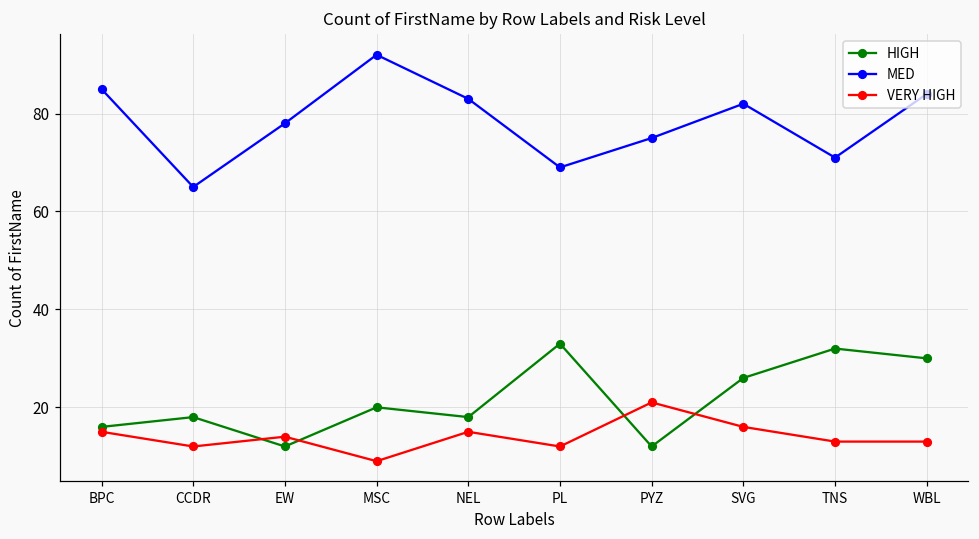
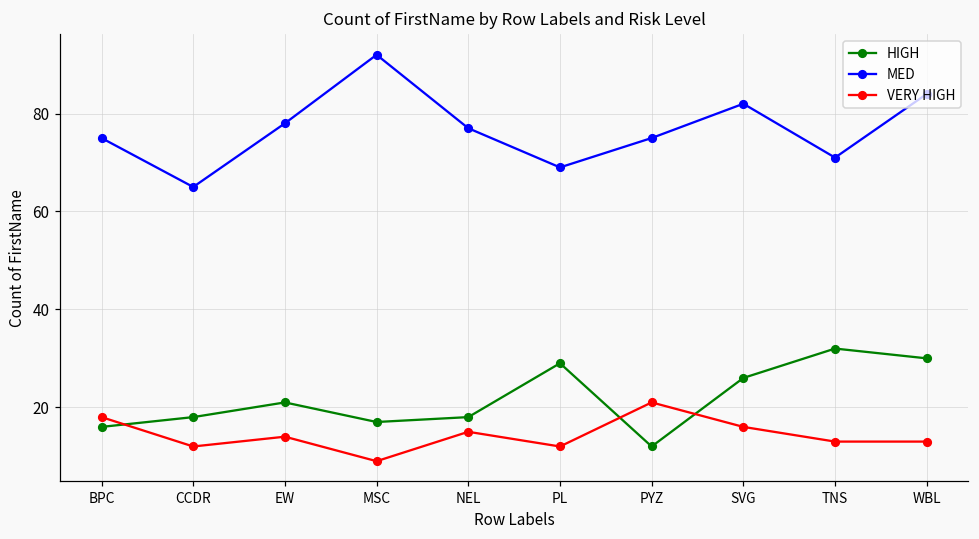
  {
    "HIGH": {
      "BPC": 16,
      "CCDR": 18,
-     "EW": 12,
-     "MSC": 20,
+     "EW": 21,
+     "MSC": 17,
      "NEL": 18,
-     "PL": 33,
+     "PL": 29,
      "PYZ": 12,
      "SVG": 26,
      "TNS": 32,
      "WBL": 30
    },
    "MED": {
-     "BPC": 85,
+     "BPC": 75,
      "CCDR": 65,
      "EW": 78,
      "MSC": 92,
-     "NEL": 83,
+     "NEL": 77,
      "PL": 69,
      "PYZ": 75,
      "SVG": 82,
      "TNS": 71
    },
    "VERY HIGH": {
-     "BPC": 15,
+     "BPC": 18,
      "CCDR": 12,
      "EW": 14,
      "MSC": 9,
      "NEL": 15,
      "PL": 12,
      "PYZ": 21,
      "SVG": 16,
      "TNS": 13,
      "WBL": 13
    }
  }
